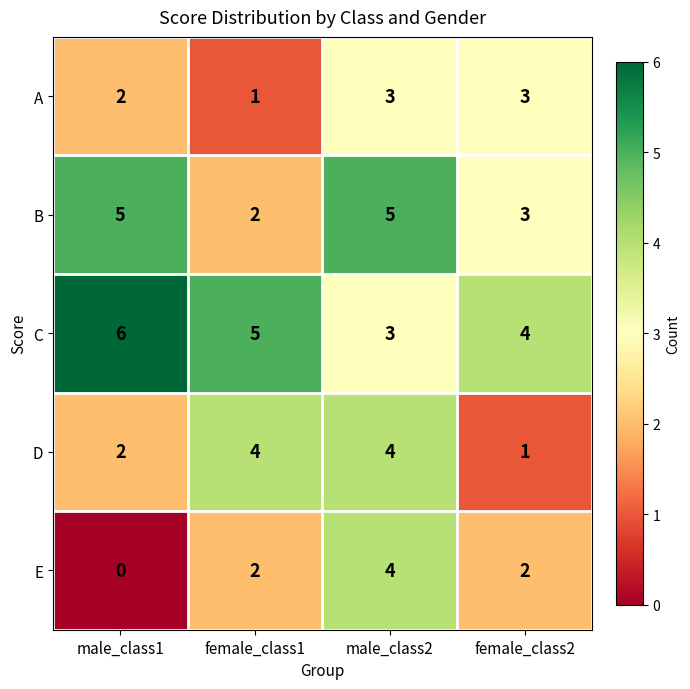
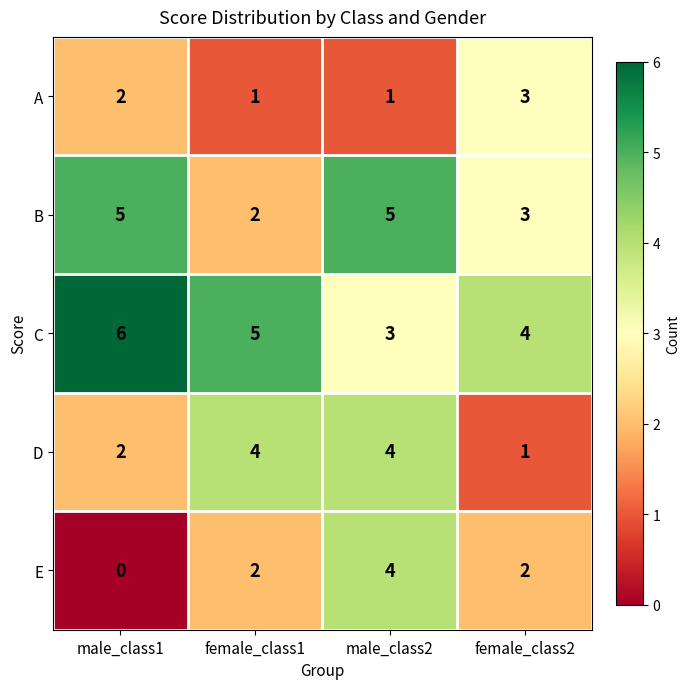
  {
    "A": {
      "male_class1": 2,
      "female_class1": 1,
-     "male_class2": 3,
+     "male_class2": 1,
      "female_class2": 3
    },
    "B": {
      "male_class1": 5,
      "female_class1": 2,
      "male_class2": 5,
      "female_class2": 3
    },
    "C": {
      "male_class1": 6,
      "female_class1": 5,
      "male_class2": 3,
      "female_class2": 4
    },
    "D": {
      "male_class1": 2,
      "female_class1": 4,
      "male_class2": 4,
      "female_class2": 1
    },
    "E": {
      "male_class1": 0,
      "female_class1": 2,
      "male_class2": 4,
      "female_class2": 2
    }
  }
